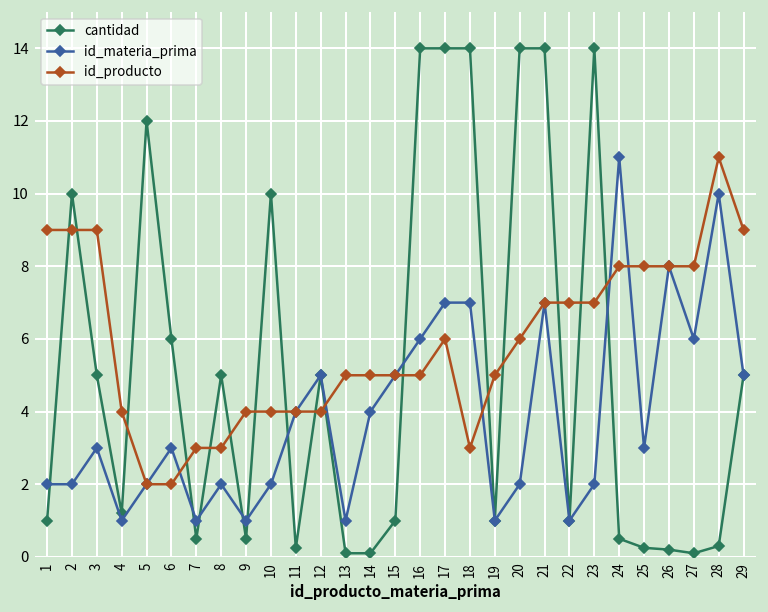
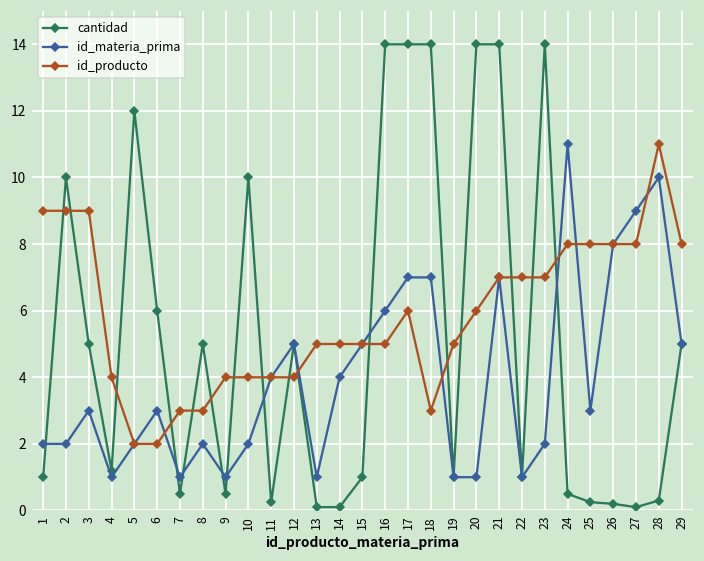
  {
    "cantidad": {
      "1": 1,
      "2": 10,
      "3": 5,
      "4": 1.2,
      "5": 12,
      "6": 6,
      "7": 0.5,
      "8": 5,
      "9": 0.5,
      "10": 10,
      "11": 0.3,
      "13": 0.1,
      "14": 0.1,
      "15": 1,
      "16": 14,
      "17": 14,
      "18": 14,
      "20": 14,
      "21": 14,
      "23": 14,
      "24": 0.5,
      "25": 0.3,
      "26": 0.2,
      "27": 0.1,
      "28": 0.3
    },
    "id_materia_prima": {
      "1": 2,
      "2": 2,
      "3": 3,
      "4": 1,
      "6": 3,
      "7": 1,
      "8": 2,
      "9": 1,
      "10": 2,
      "13": 1,
      "14": 4,
      "16": 6,
      "17": 7,
      "18": 7,
-     "20": 2,
+     "20": 1,
      "23": 2,
      "24": 11,
      "25": 3,
-     "27": 6,
+     "27": 9,
      "28": 10
    },
    "id_producto": {
      "1": 9,
      "2": 9,
      "3": 9,
      "4": 4,
      "6": 2,
      "7": 3,
      "8": 3,
      "9": 4,
      "10": 4,
      "12": 4,
      "13": 5,
      "14": 5,
      "16": 5,
      "17": 6,
      "18": 3,
      "19": 5,
      "20": 6,
      "22": 7,
      "23": 7,
      "24": 8,
      "25": 8,
      "27": 8,
      "28": 11,
-     "29": 9
+     "29": 8
    }
  }
